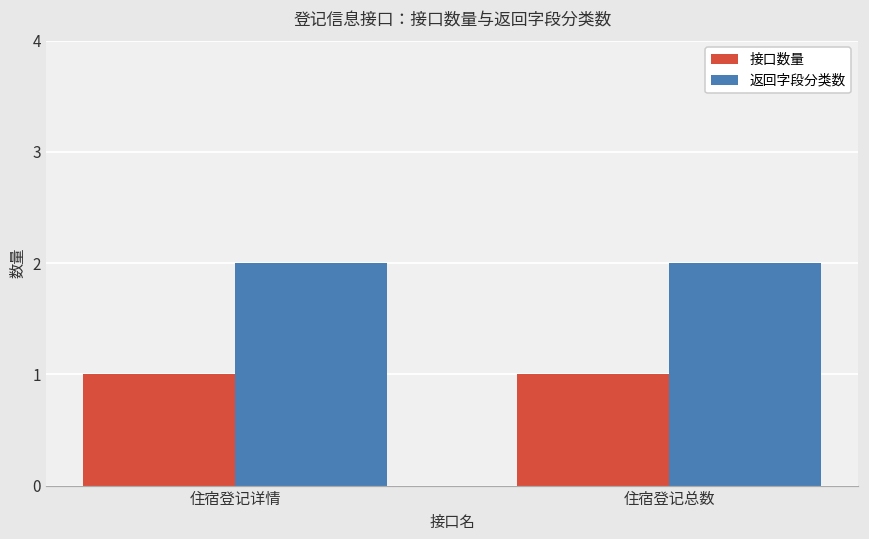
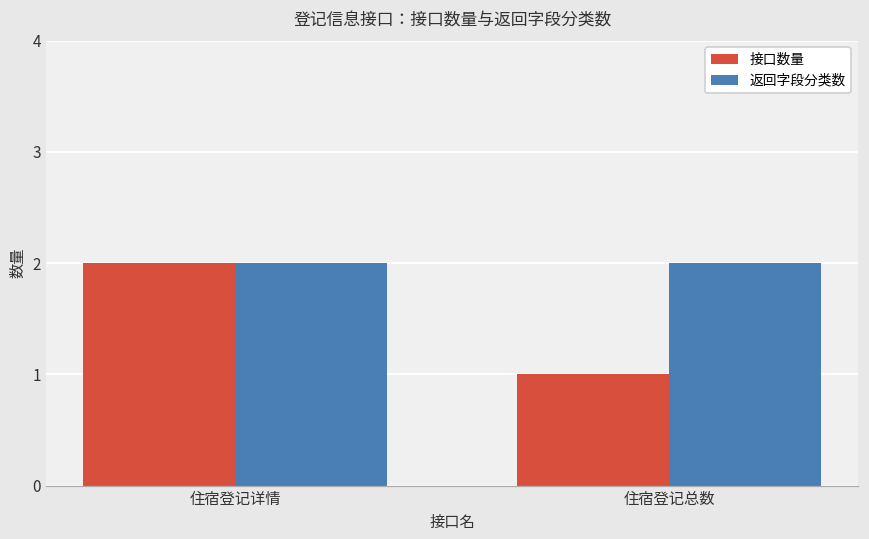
  {
    "接口数量": {
-     "住宿登记详情": 1,
+     "住宿登记详情": 2,
      "住宿登记总数": 1
    },
    "返回字段分类数": {
      "住宿登记详情": 2,
      "住宿登记总数": 2
    }
  }
